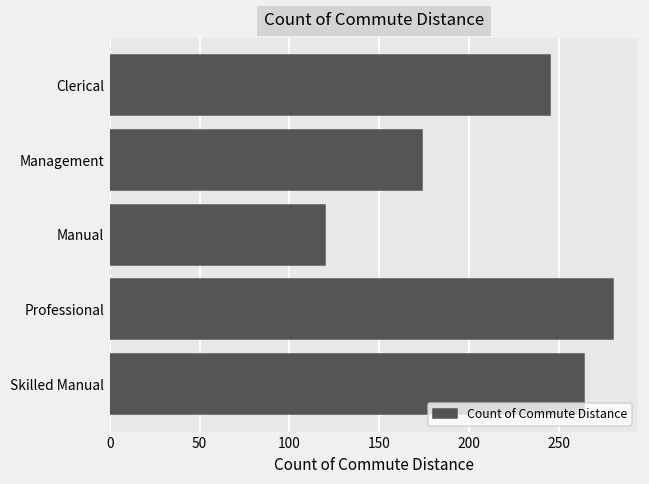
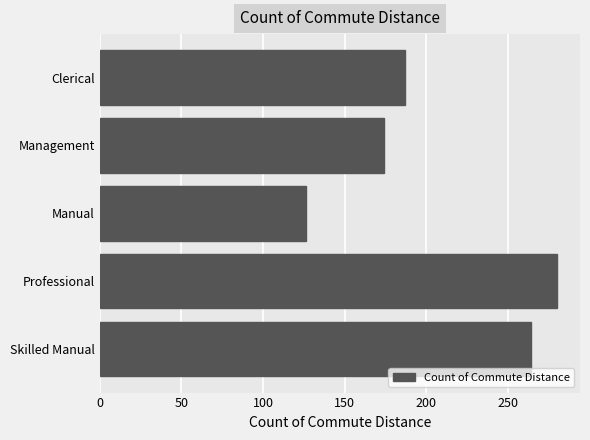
  {
-   "Clerical": 245,
+   "Clerical": 187,
    "Management": 174,
-   "Manual": 120,
+   "Manual": 126,
    "Professional": 280,
    "Skilled Manual": 264
  }
